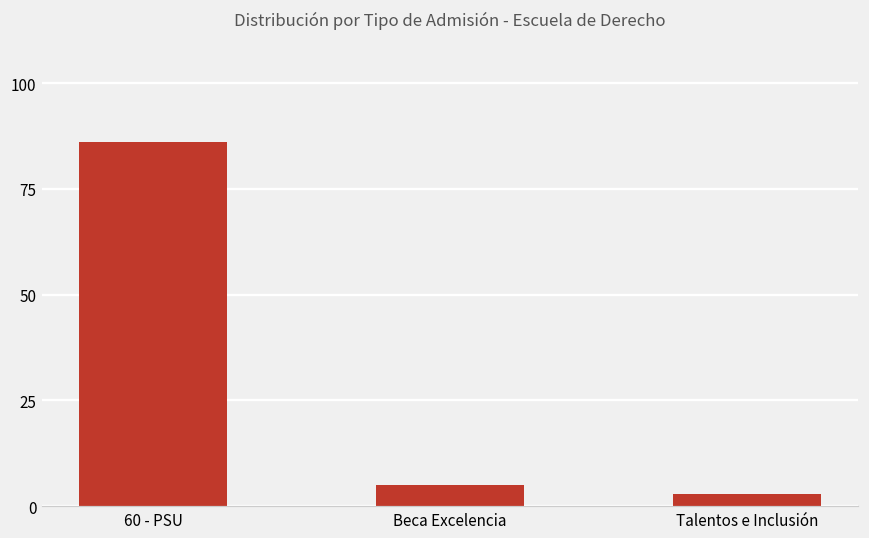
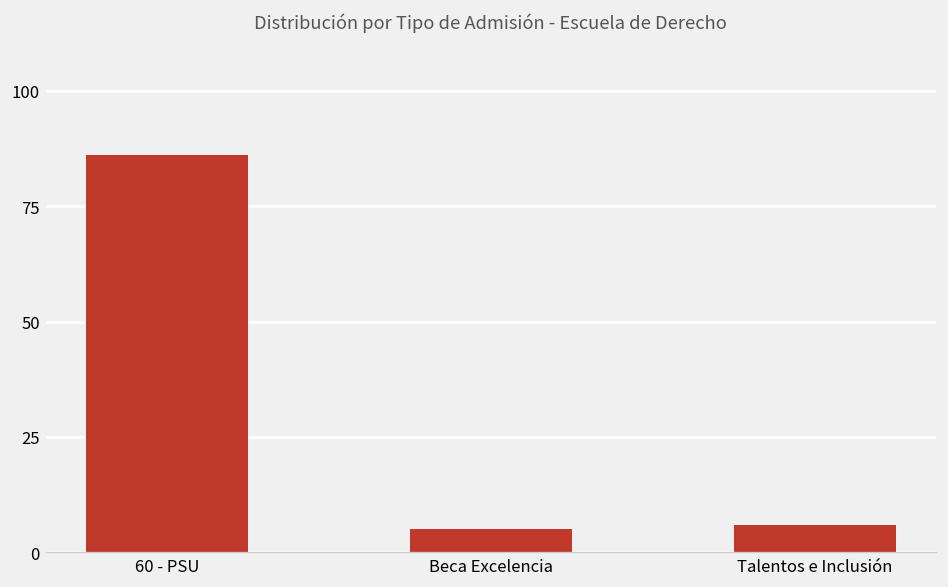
  {
    "60 - PSU": 86,
    "Beca Excelencia": 5,
-   "Talentos e Inclusión": 3
+   "Talentos e Inclusión": 6
  }
